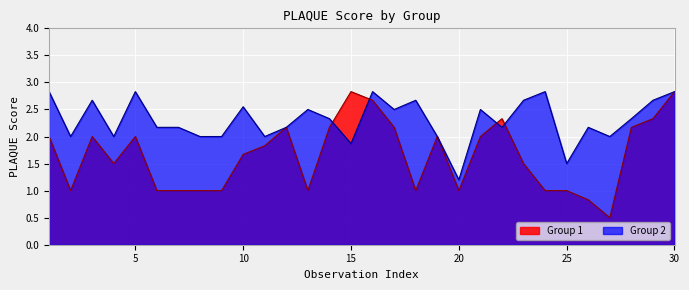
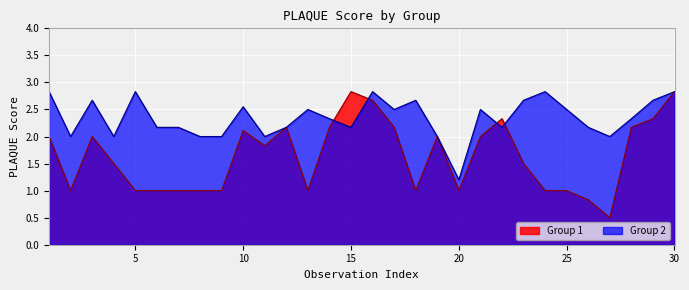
  {
    "Group 1": {
-     "5": 2,
-     "10": 1.7,
+     "5": 1,
+     "10": 2.1,
      "15": 2.8,
      "20": 1.0,
      "25": 1.0
    },
    "Group 2": {
      "5": 2.8,
      "10": 2.6,
-     "15": 1.9,
+     "15": 2.2,
      "20": 1.2,
-     "25": 1.5
+     "25": 2.5
    }
  }
